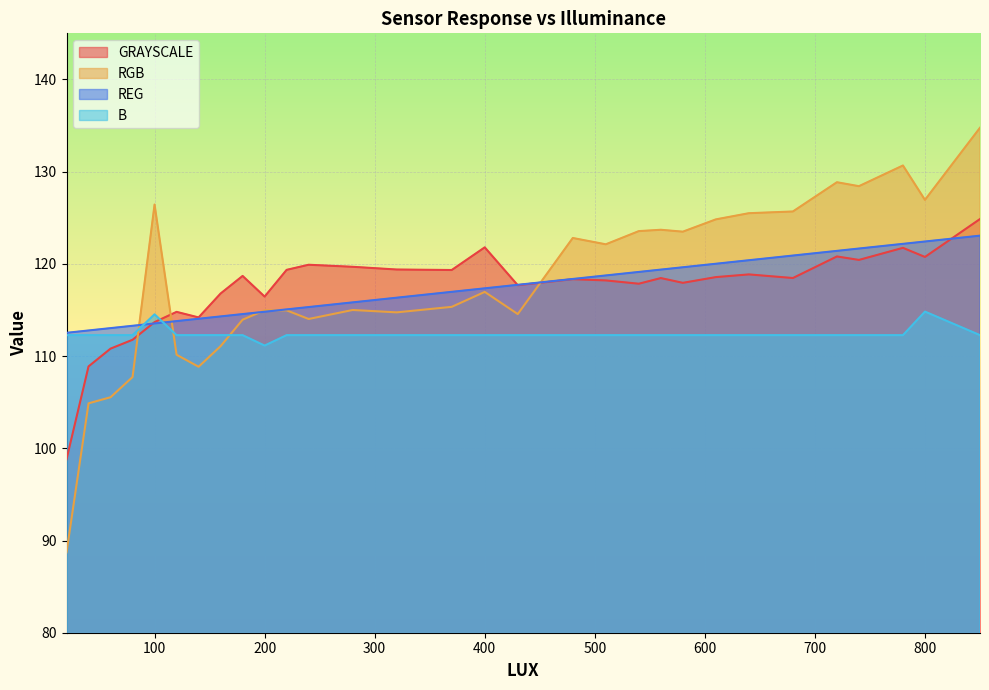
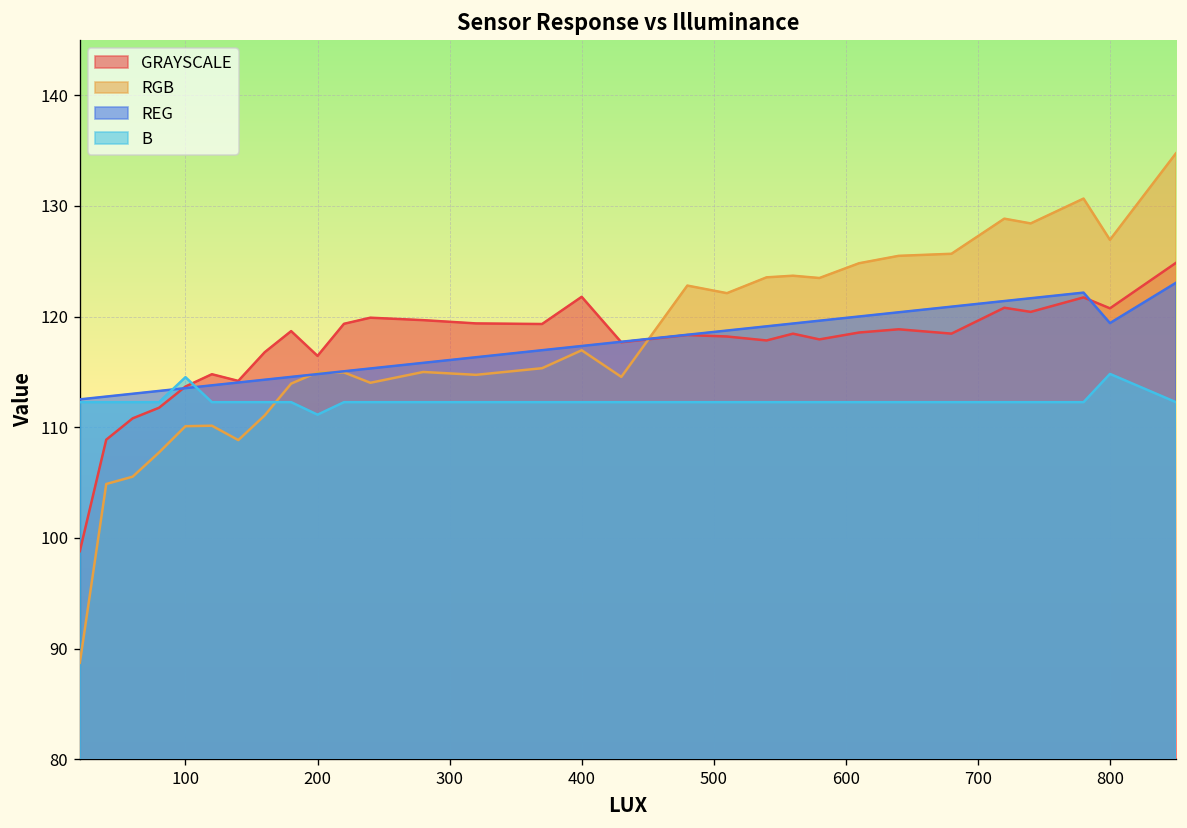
  {
    "GRAYSCALE": {
      "200": 116,
      "400": 122,
      "800": 121
    },
    "RGB": {
-     "100": 126,
+     "100": 110,
      "400": 117,
      "800": 127
    },
    "REG": {
      "400": 117,
-     "800": 122
+     "800": 119
    },
    "B": {
      "100": 115,
      "200": 111,
      "400": 112,
      "800": 115
    }
  }
